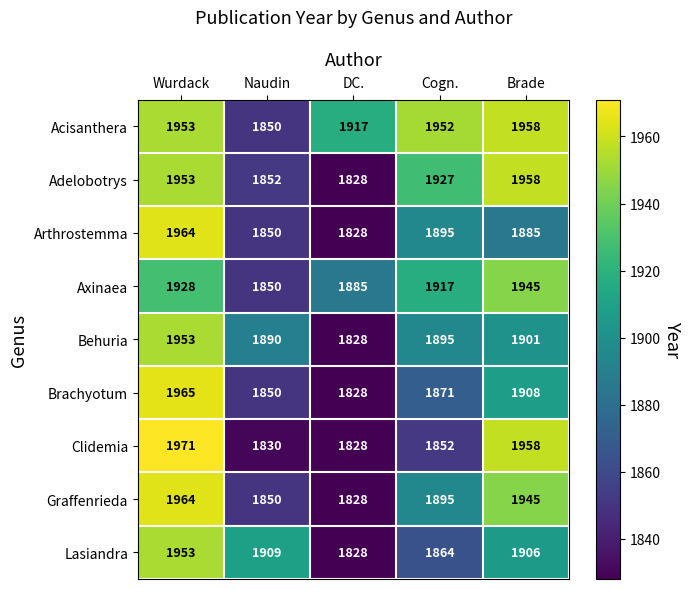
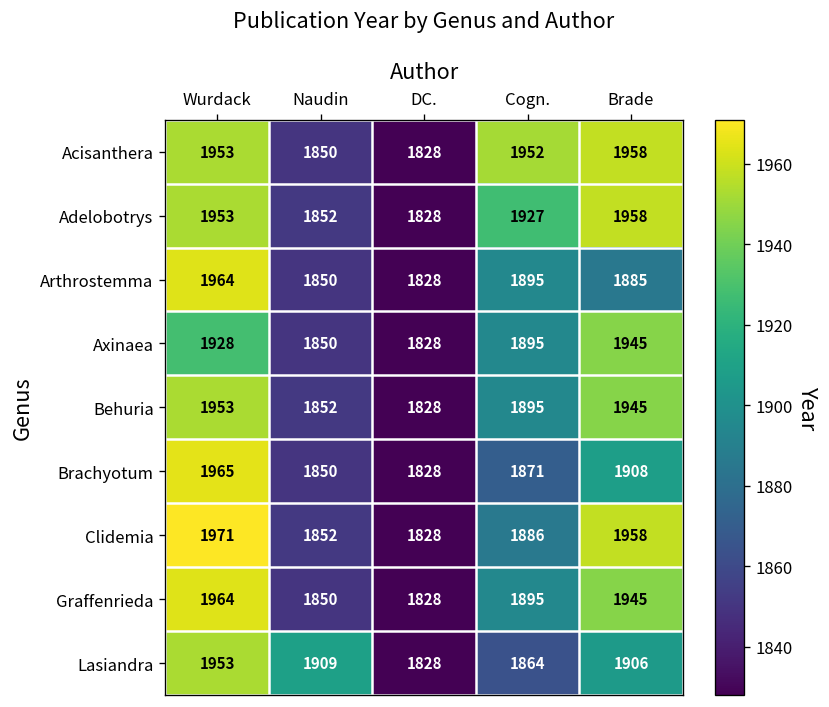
  {
    "Acisanthera": {
      "Wurdack": 1953,
      "Naudin": 1850,
-     "DC.": 1917,
+     "DC.": 1828,
      "Cogn.": 1952,
      "Brade": 1958
    },
    "Adelobotrys": {
      "Wurdack": 1953,
      "Naudin": 1852,
      "DC.": 1828,
      "Cogn.": 1927,
      "Brade": 1958
    },
    "Arthrostemma": {
      "Wurdack": 1964,
      "Naudin": 1850,
      "DC.": 1828,
      "Cogn.": 1895,
      "Brade": 1885
    },
    "Axinaea": {
      "Wurdack": 1928,
      "Naudin": 1850,
-     "DC.": 1885,
-     "Cogn.": 1917,
+     "DC.": 1828,
+     "Cogn.": 1895,
      "Brade": 1945
    },
    "Behuria": {
      "Wurdack": 1953,
-     "Naudin": 1890,
+     "Naudin": 1852,
      "DC.": 1828,
      "Cogn.": 1895,
-     "Brade": 1901
+     "Brade": 1945
    },
    "Brachyotum": {
      "Wurdack": 1965,
      "Naudin": 1850,
      "DC.": 1828,
      "Cogn.": 1871,
      "Brade": 1908
    },
    "Clidemia": {
      "Wurdack": 1971,
-     "Naudin": 1830,
+     "Naudin": 1852,
      "DC.": 1828,
-     "Cogn.": 1852,
+     "Cogn.": 1886,
      "Brade": 1958
    },
    "Graffenrieda": {
      "Wurdack": 1964,
      "Naudin": 1850,
      "DC.": 1828,
      "Cogn.": 1895,
      "Brade": 1945
    },
    "Lasiandra": {
      "Wurdack": 1953,
      "Naudin": 1909,
      "DC.": 1828,
      "Cogn.": 1864,
      "Brade": 1906
    }
  }
